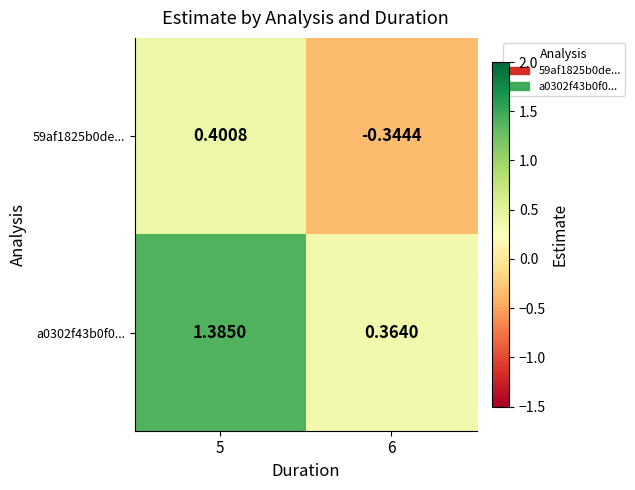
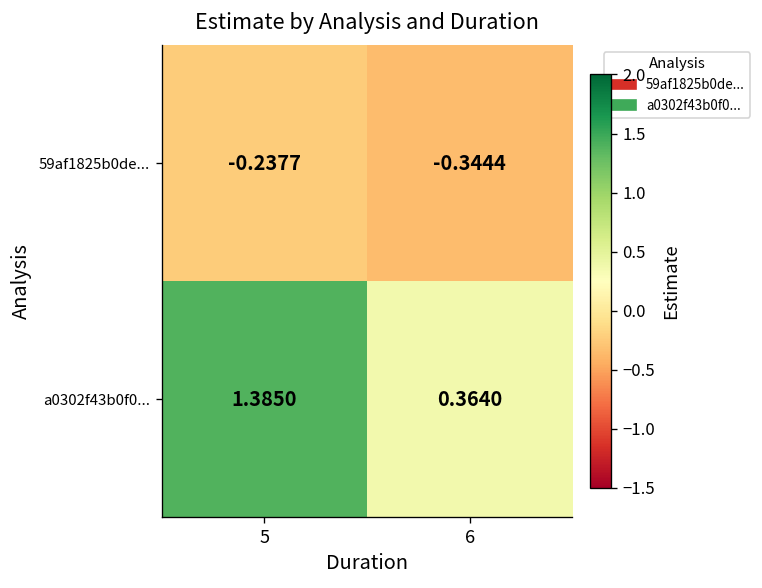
  {
    "59af1825b0de...": {
-     "5": 0.4008,
+     "5": -0.2377,
      "6": -0.3444
    },
    "a0302f43b0f0...": {
      "5": 1.3850,
      "6": 0.3640
    }
  }
